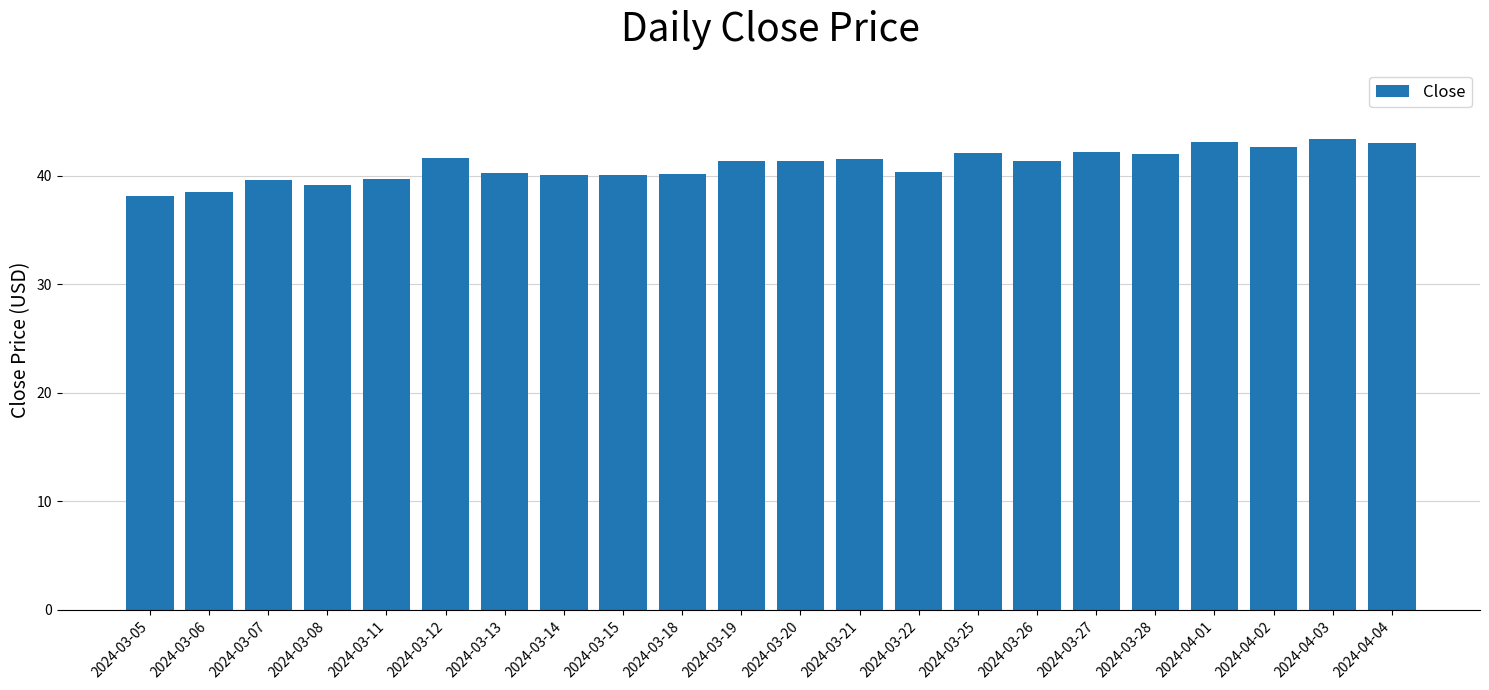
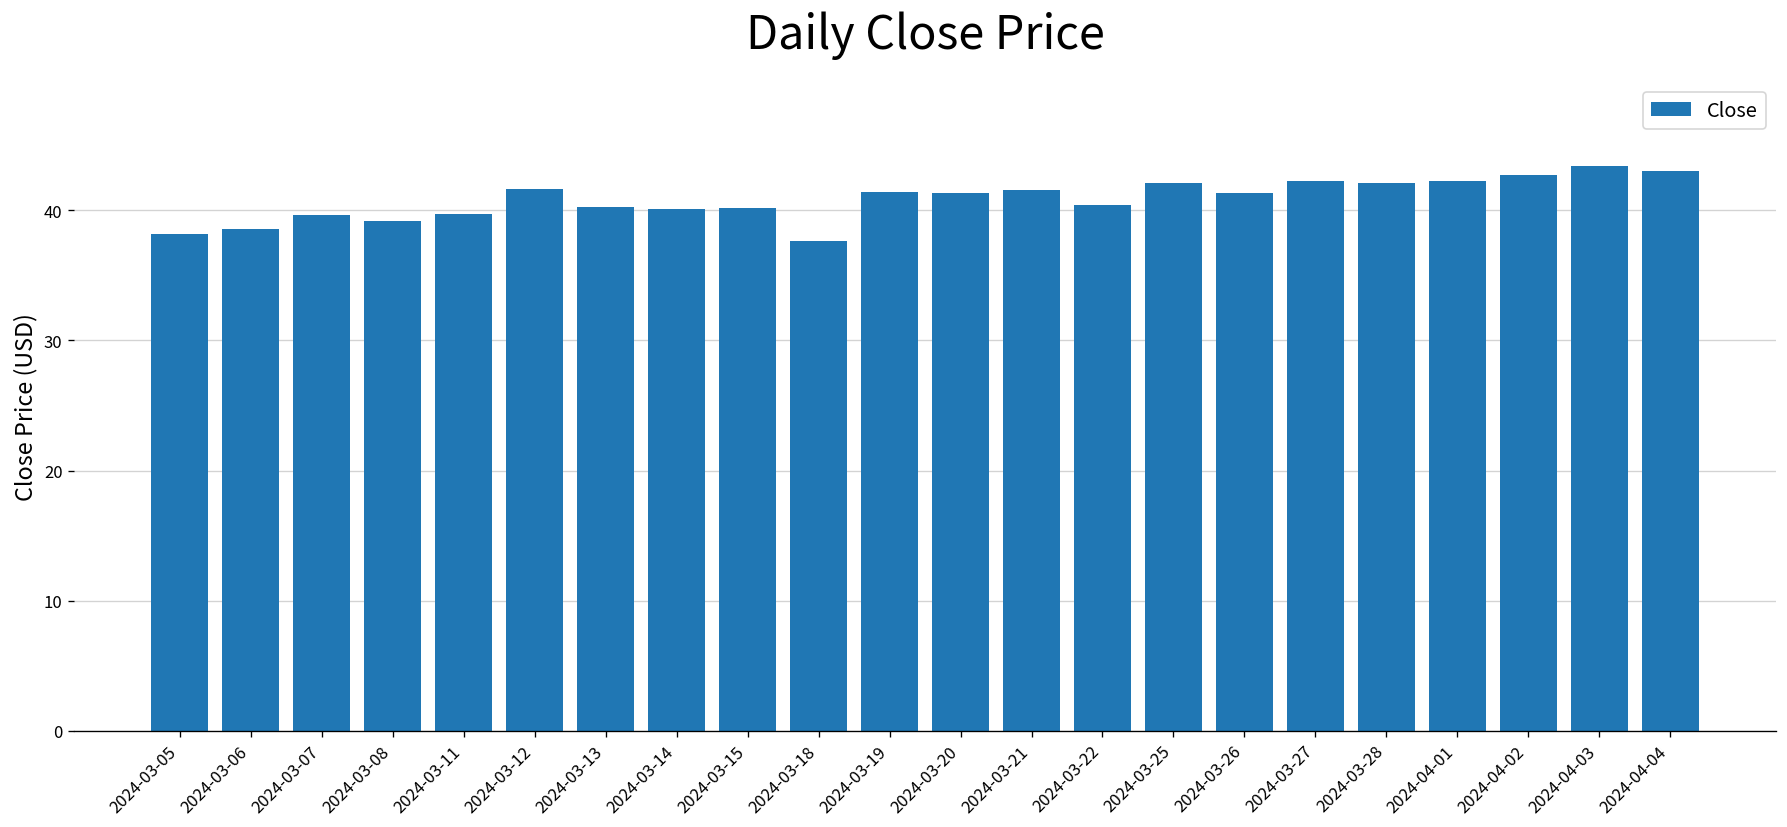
  {
    "2024-03-05": 38.1,
    "2024-03-06": 38.5,
    "2024-03-07": 39.6,
    "2024-03-08": 39.2,
    "2024-03-11": 39.7,
    "2024-03-12": 41.6,
    "2024-03-13": 40.3,
    "2024-03-14": 40.1,
    "2024-03-15": 40.1,
-   "2024-03-18": 40.2,
+   "2024-03-18": 37.6,
    "2024-03-19": 41.4,
    "2024-03-20": 41.3,
    "2024-03-21": 41.6,
    "2024-03-22": 40.4,
    "2024-03-25": 42.1,
    "2024-03-26": 41.3,
    "2024-03-27": 42.2,
    "2024-03-28": 42.1,
-   "2024-04-01": 43.1,
+   "2024-04-01": 42.2,
    "2024-04-02": 42.7,
    "2024-04-03": 43.4,
    "2024-04-04": 43.0
  }
